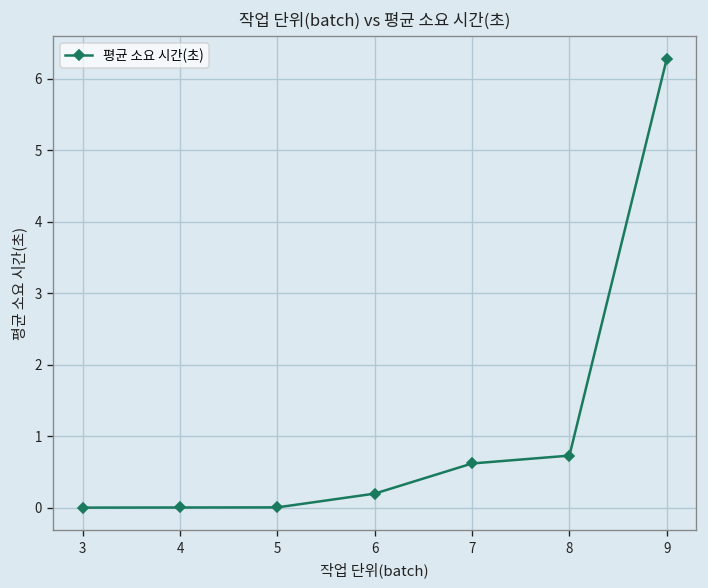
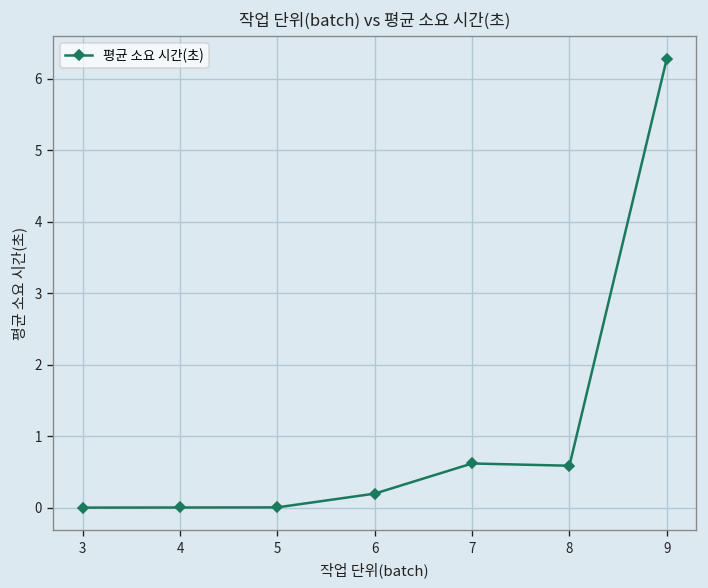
  {
    "3": 0.0,
    "4": 0.0,
    "5": 0.0,
    "6": 0.2,
    "7": 0.6,
-   "8": 0.7,
+   "8": 0.6,
    "9": 6.3
  }
